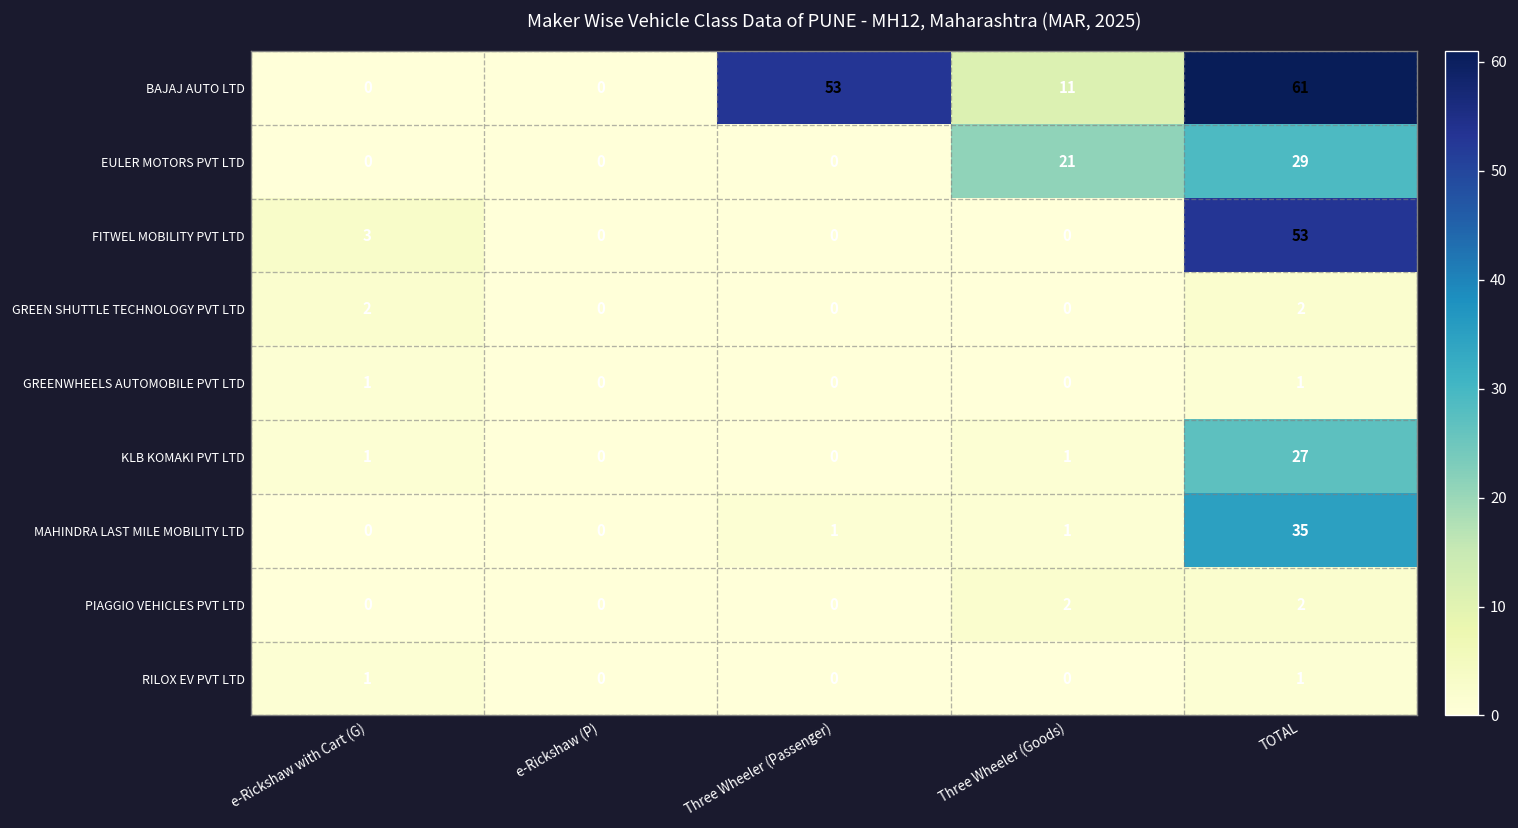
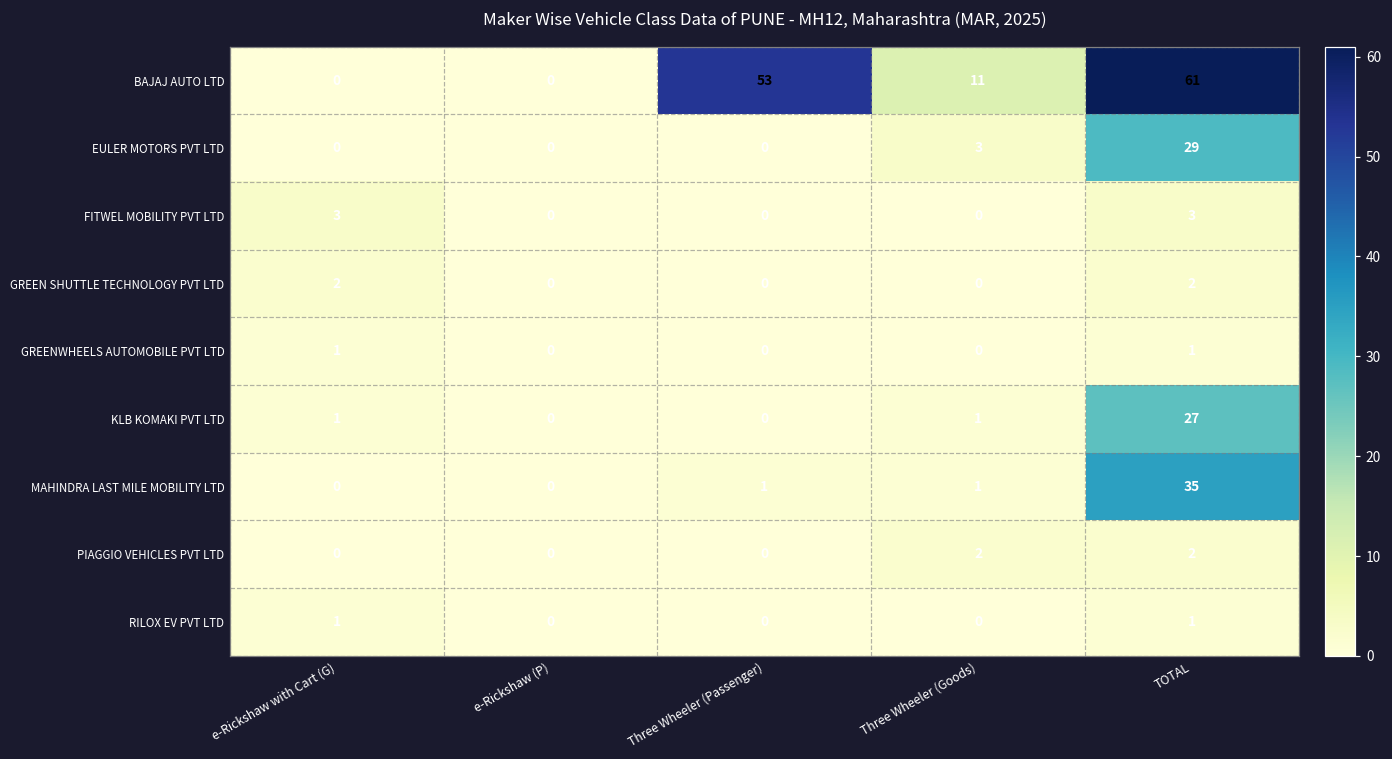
  {
    "BAJAJ AUTO LTD": {
      "Three Wheeler (Passenger)": 53,
      "Three Wheeler (Goods)": 11,
      "TOTAL": 61
    },
    "EULER MOTORS PVT LTD": {
-     "Three Wheeler (Goods)": 21,
+     "Three Wheeler (Goods)": 3,
      "TOTAL": 29
    },
    "FITWEL MOBILITY PVT LTD": {
      "e-Rickshaw with Cart (G)": 3,
-     "TOTAL": 53
+     "TOTAL": 3
    },
    "GREEN SHUTTLE TECHNOLOGY PVT LTD": {
      "e-Rickshaw with Cart (G)": 2,
      "TOTAL": 2
    },
    "KLB KOMAKI PVT LTD": {
      "TOTAL": 27
    },
    "MAHINDRA LAST MILE MOBILITY LTD": {
      "TOTAL": 35
    },
    "PIAGGIO VEHICLES PVT LTD": {
      "Three Wheeler (Goods)": 2,
      "TOTAL": 2
    }
  }
